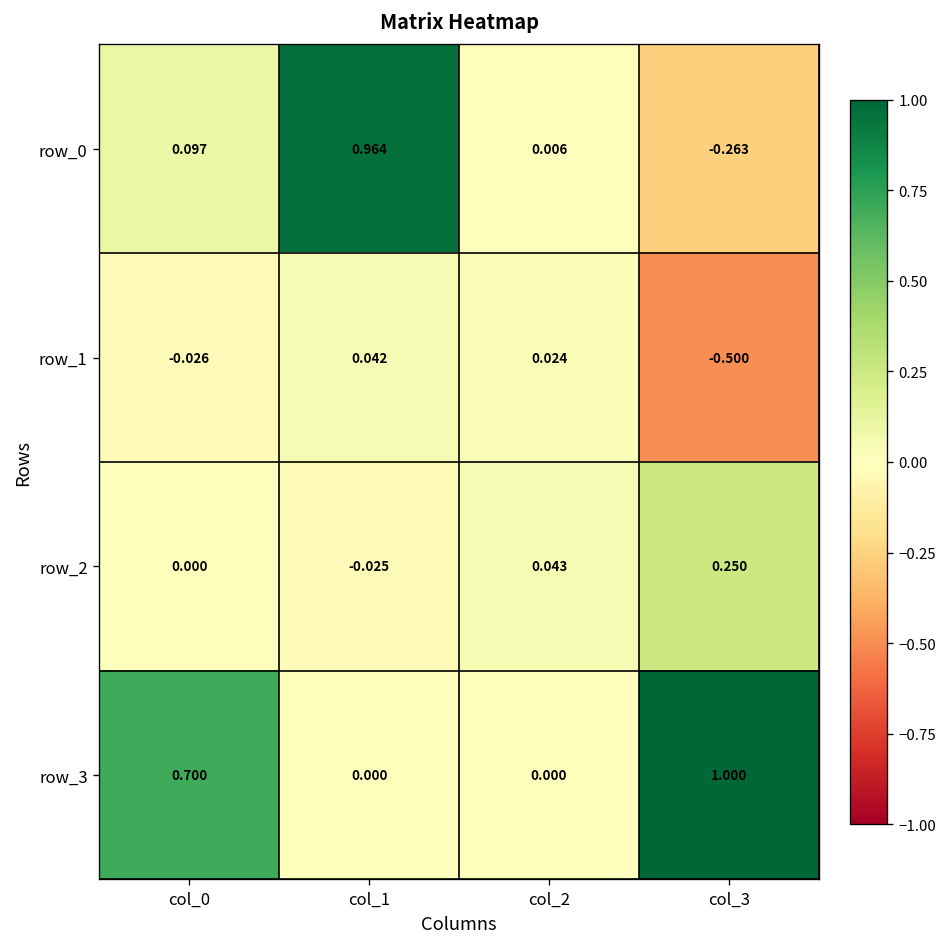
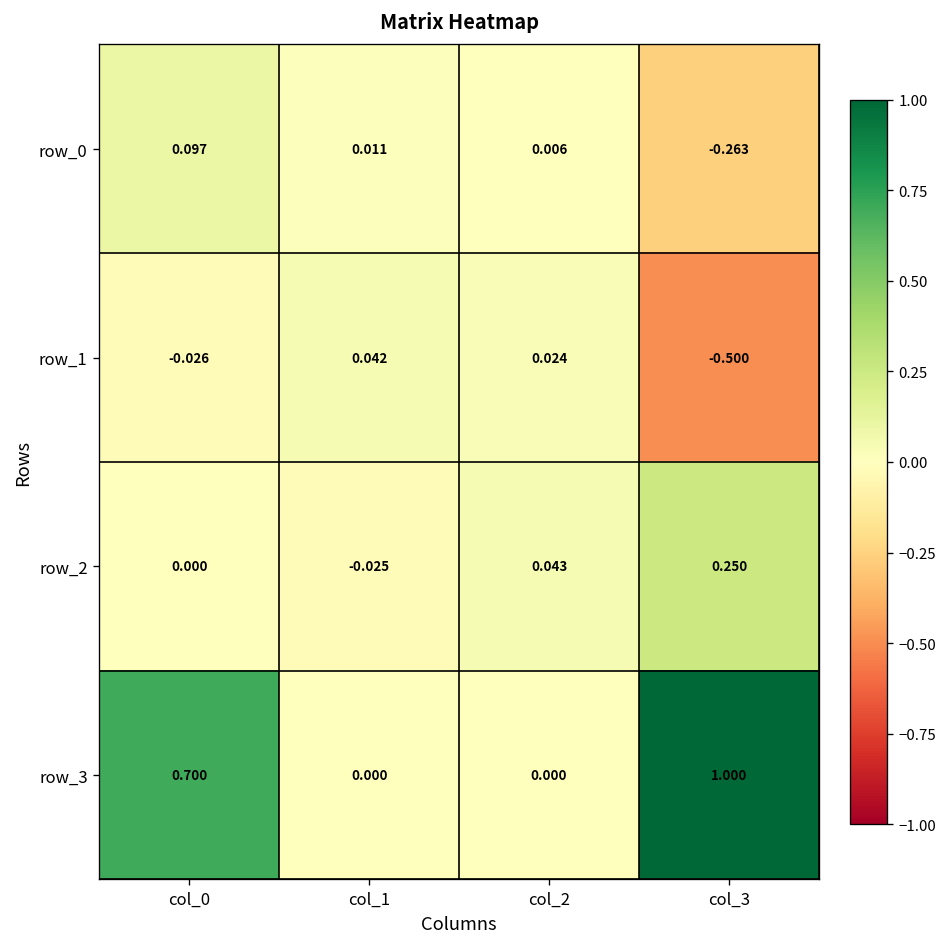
  {
    "row_0": {
      "col_0": 0.097,
-     "col_1": 0.964,
+     "col_1": 0.011,
      "col_2": 0.006,
      "col_3": -0.263
    },
    "row_1": {
      "col_0": -0.026,
      "col_1": 0.042,
      "col_2": 0.024,
      "col_3": -0.500
    },
    "row_2": {
      "col_0": 0.000,
      "col_1": -0.025,
      "col_2": 0.043,
      "col_3": 0.250
    },
    "row_3": {
      "col_0": 0.700,
      "col_1": 0.000,
      "col_2": 0.000,
      "col_3": 1.000
    }
  }
